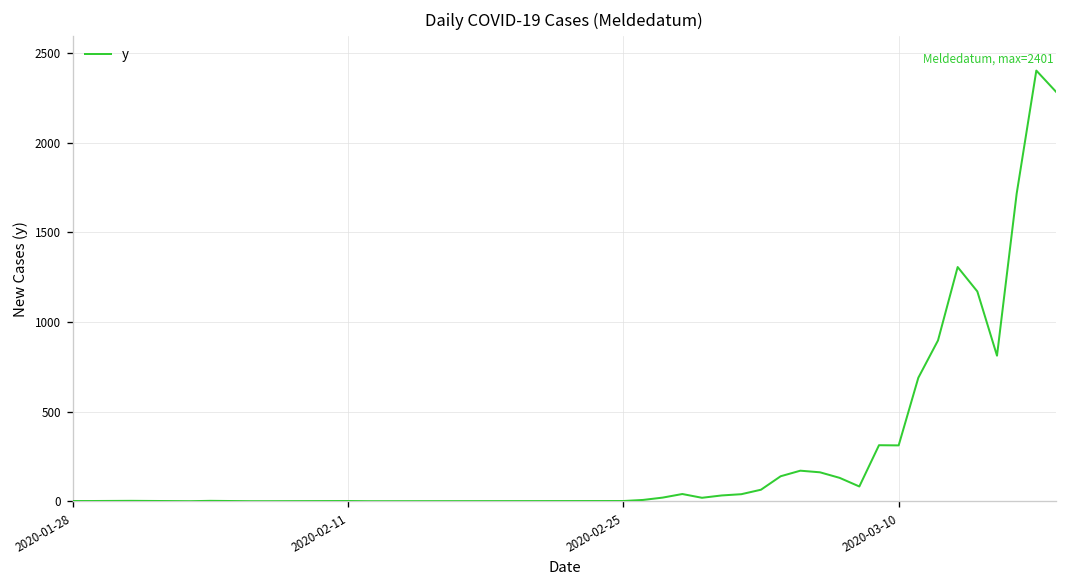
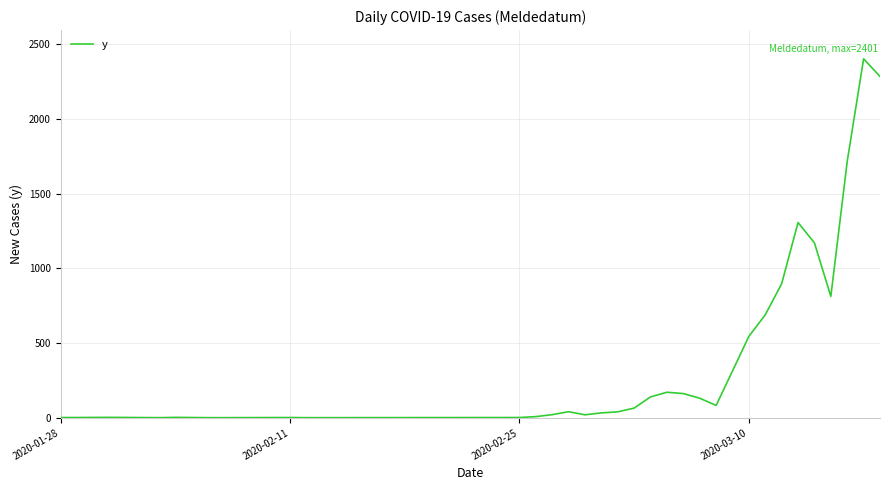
  {
    "2020-01-28": 0,
    "2020-02-11": 0,
    "2020-02-25": 0,
-   "2020-03-10": 310
+   "2020-03-10": 550
  }
